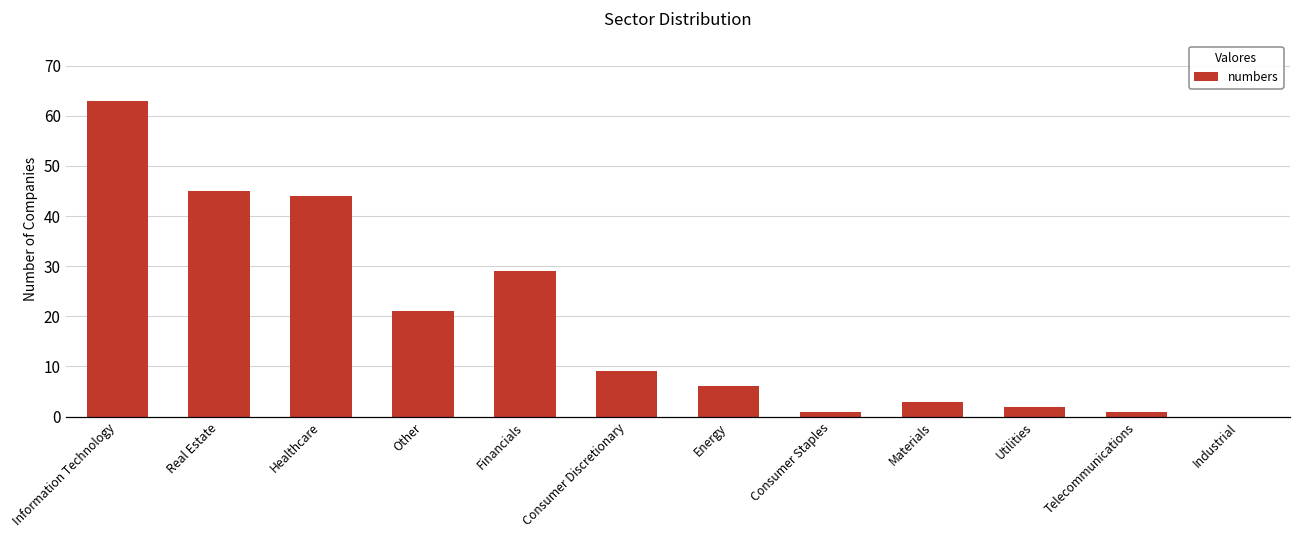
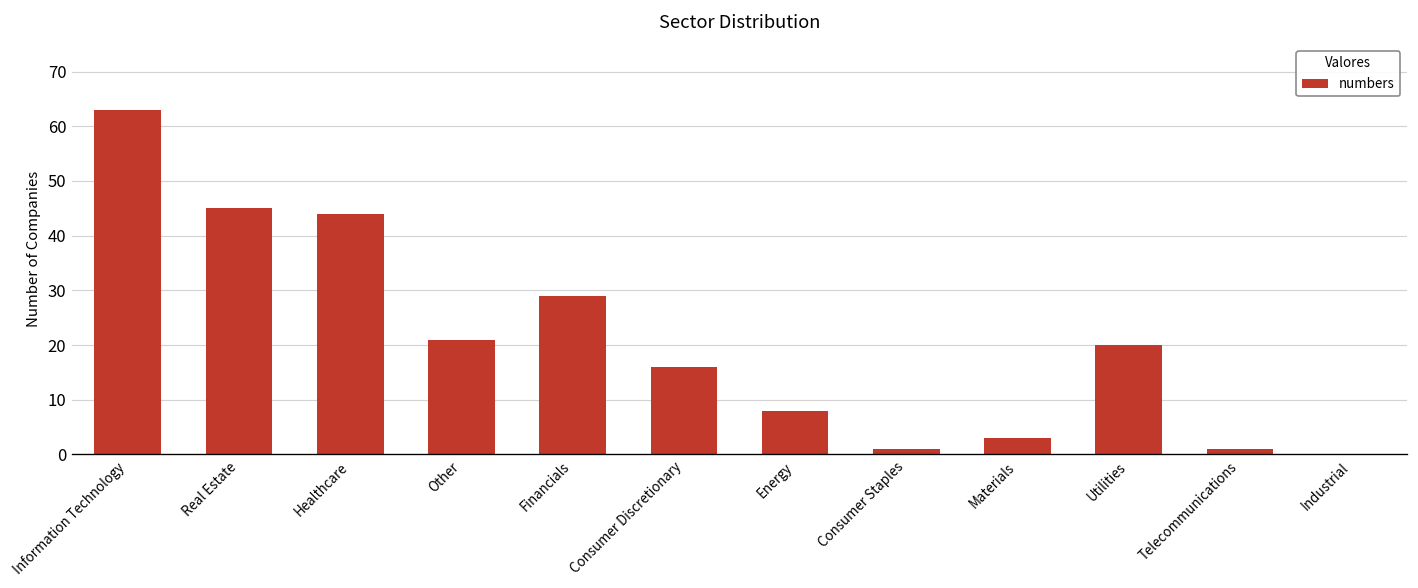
  {
    "Information Technology": 63,
    "Real Estate": 45,
    "Healthcare": 44,
    "Other": 21,
    "Financials": 29,
-   "Consumer Discretionary": 9,
-   "Energy": 6,
+   "Consumer Discretionary": 16,
+   "Energy": 8,
    "Consumer Staples": 1,
    "Materials": 3,
-   "Utilities": 2,
+   "Utilities": 20,
    "Telecommunications": 1,
    "Industrial": 0
  }
